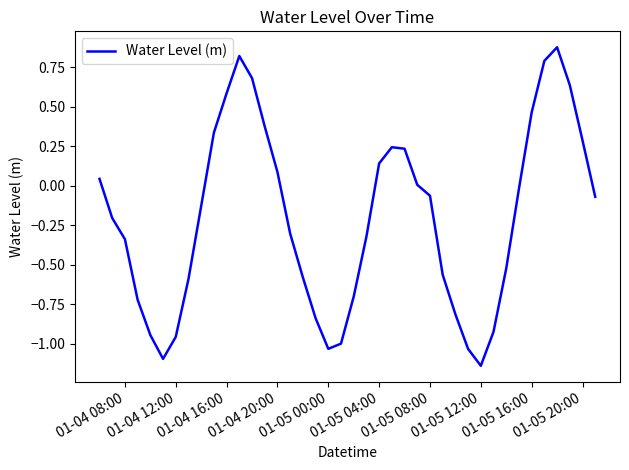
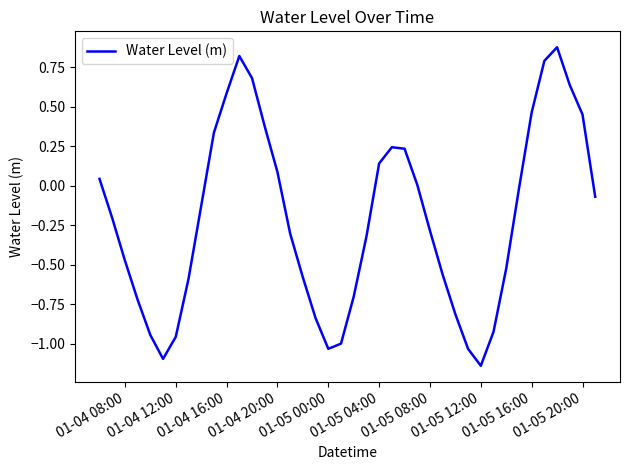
  {
-   "01-04 08:00": -0.34,
+   "01-04 08:00": -0.47,
    "01-04 12:00": -0.96,
    "01-04 16:00": 0.59,
    "01-04 20:00": 0.09,
    "01-05 00:00": -1.03,
    "01-05 04:00": 0.14,
-   "01-05 08:00": -0.06,
+   "01-05 08:00": -0.28,
    "01-05 12:00": -1.14,
    "01-05 16:00": 0.46,
-   "01-05 20:00": 0.29
+   "01-05 20:00": 0.45
  }
